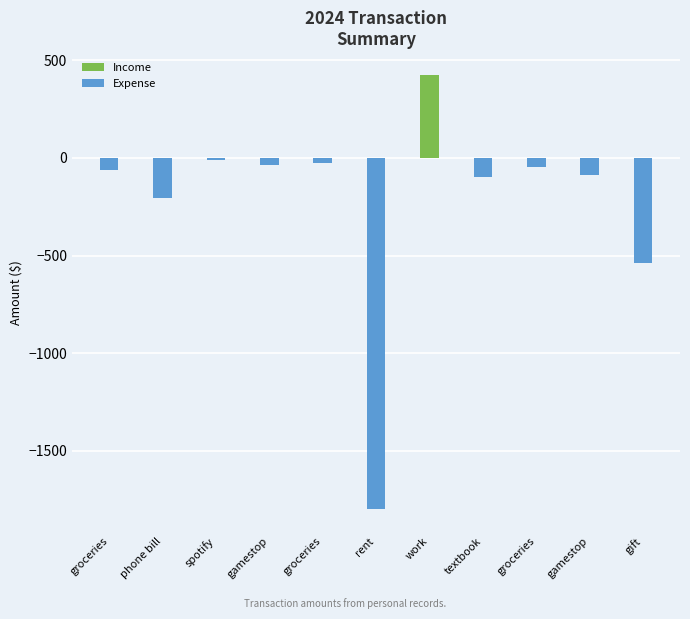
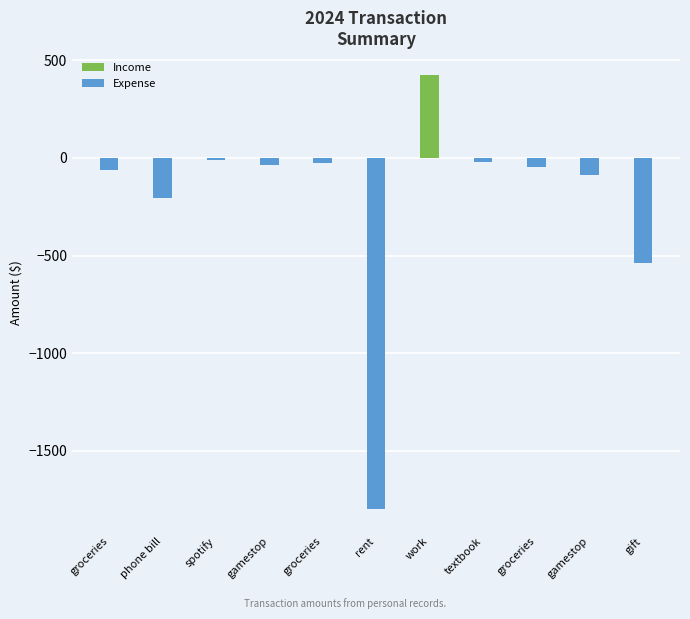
  {
    "Income": {
      "phone bill": 0,
      "spotify": 0,
      "rent": 0,
      "work": 430,
      "textbook": 0,
      "gift": 0
    },
    "Expense": {
      "phone bill": -210,
      "rent": -1800,
      "work": 0,
-     "textbook": -100,
+     "textbook": -20,
      "gift": -540
    }
  }
